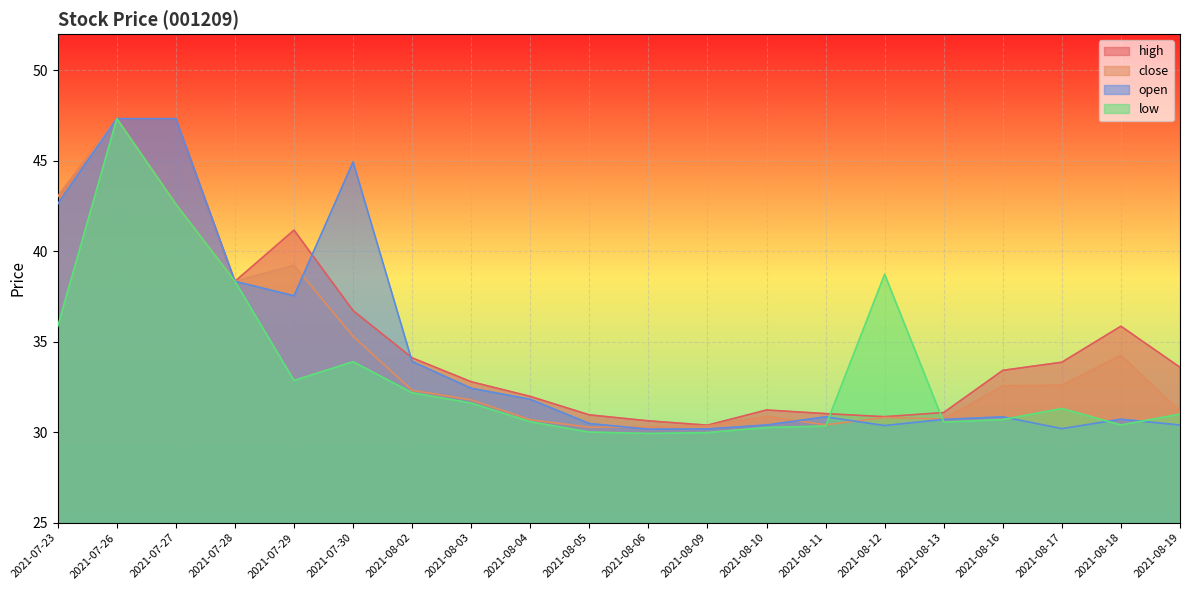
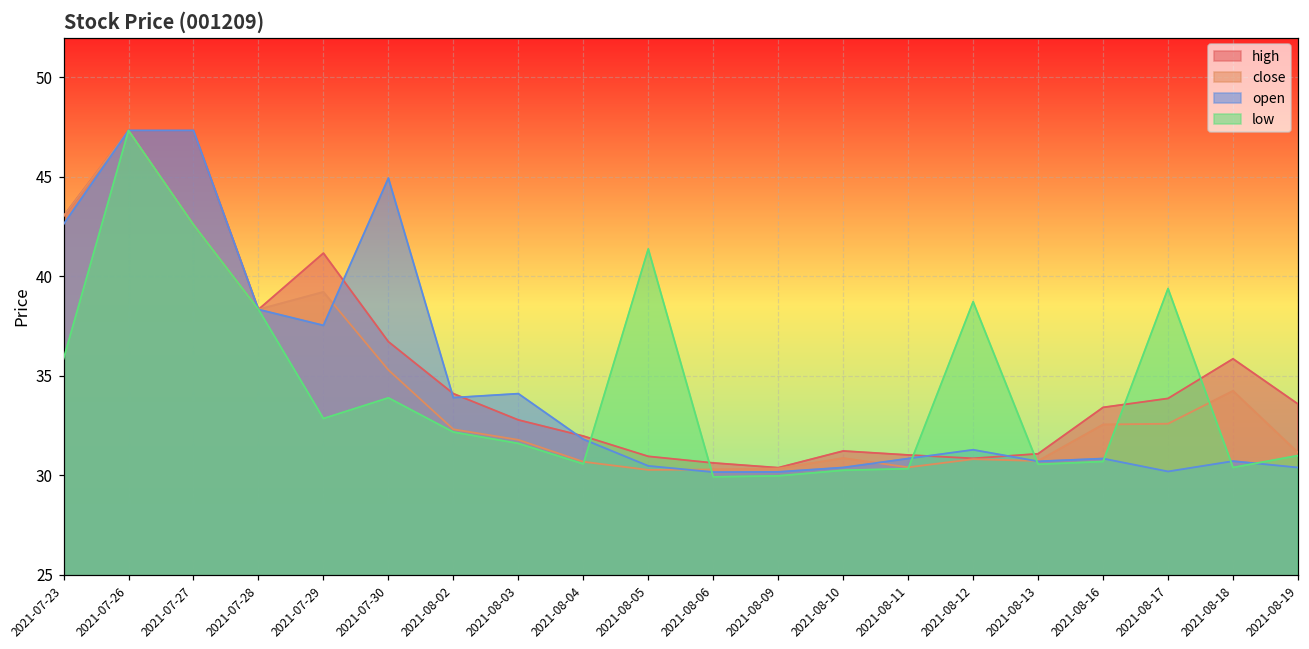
  {
    "open": {
      "2021-07-23": 42.6,
      "2021-07-29": 37.5,
      "2021-07-30": 44.9,
      "2021-08-02": 33.9,
-     "2021-08-03": 32.4,
+     "2021-08-03": 34.1,
      "2021-08-04": 31.8,
      "2021-08-05": 30.5,
      "2021-08-09": 30.2,
      "2021-08-11": 30.9,
-     "2021-08-12": 30.4,
+     "2021-08-12": 31.3,
      "2021-08-16": 30.9,
      "2021-08-17": 30.2,
      "2021-08-18": 30.7,
      "2021-08-19": 30.4
    },
    "low": {
      "2021-07-23": 35.9,
      "2021-07-29": 32.9,
      "2021-07-30": 33.9,
      "2021-08-03": 31.6,
-     "2021-08-05": 30.0,
+     "2021-08-05": 41.4,
      "2021-08-06": 29.9,
      "2021-08-09": 30.0,
      "2021-08-12": 38.7,
      "2021-08-13": 30.6,
      "2021-08-16": 30.7,
-     "2021-08-17": 31.3,
+     "2021-08-17": 39.4,
      "2021-08-18": 30.4,
      "2021-08-19": 31.0
    }
  }
